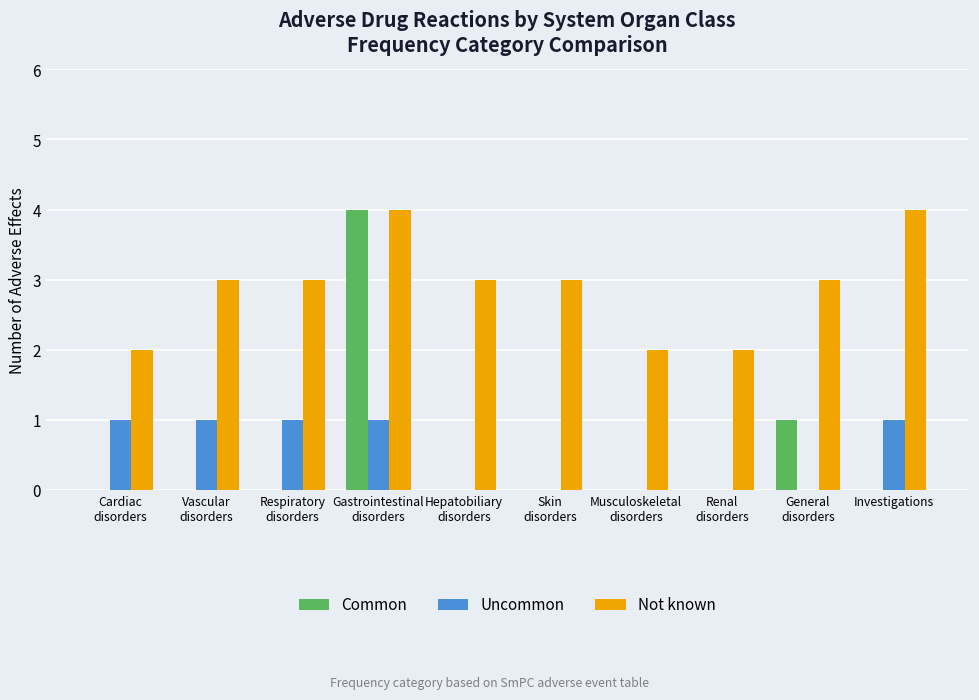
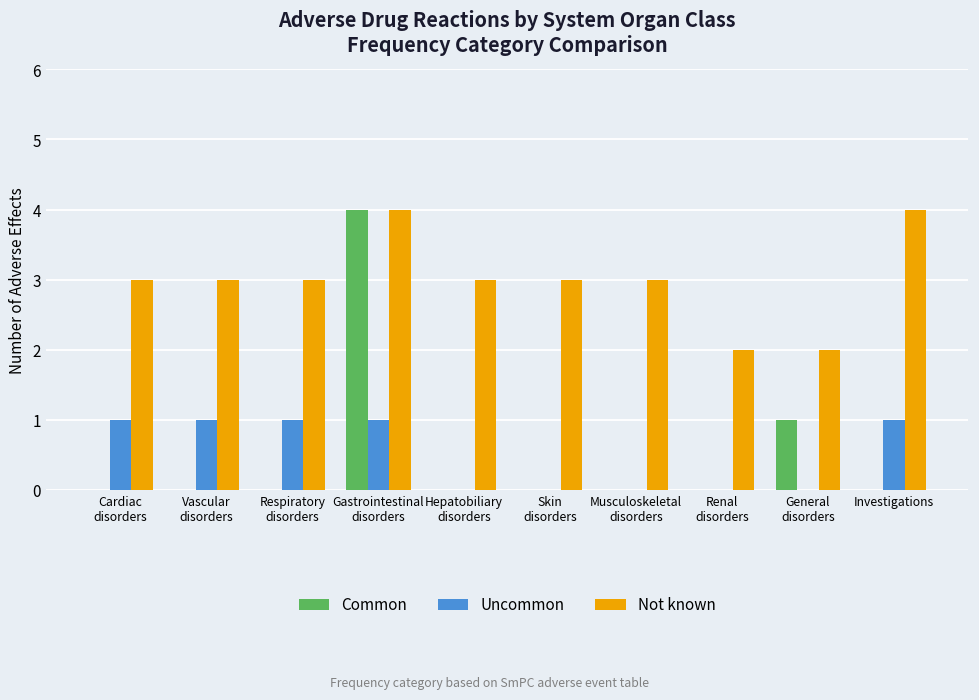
  {
    "Common": {
      "Cardiac disorders": 0,
      "Vascular disorders": 0,
      "Respiratory disorders": 0,
      "Gastrointestinal disorders": 4,
      "Hepatobiliary disorders": 0,
      "Skin disorders": 0,
      "Musculoskeletal disorders": 0,
      "Renal disorders": 0,
      "General disorders": 1,
      "Investigations": 0
    },
    "Uncommon": {
      "Cardiac disorders": 1,
      "Vascular disorders": 1,
      "Respiratory disorders": 1,
      "Gastrointestinal disorders": 1,
      "Hepatobiliary disorders": 0,
      "Skin disorders": 0,
      "Musculoskeletal disorders": 0,
      "Renal disorders": 0,
      "General disorders": 0,
      "Investigations": 1
    },
    "Not known": {
-     "Cardiac disorders": 2,
+     "Cardiac disorders": 3,
      "Vascular disorders": 3,
      "Respiratory disorders": 3,
      "Gastrointestinal disorders": 4,
      "Hepatobiliary disorders": 3,
      "Skin disorders": 3,
-     "Musculoskeletal disorders": 2,
+     "Musculoskeletal disorders": 3,
      "Renal disorders": 2,
-     "General disorders": 3,
+     "General disorders": 2,
      "Investigations": 4
    }
  }
